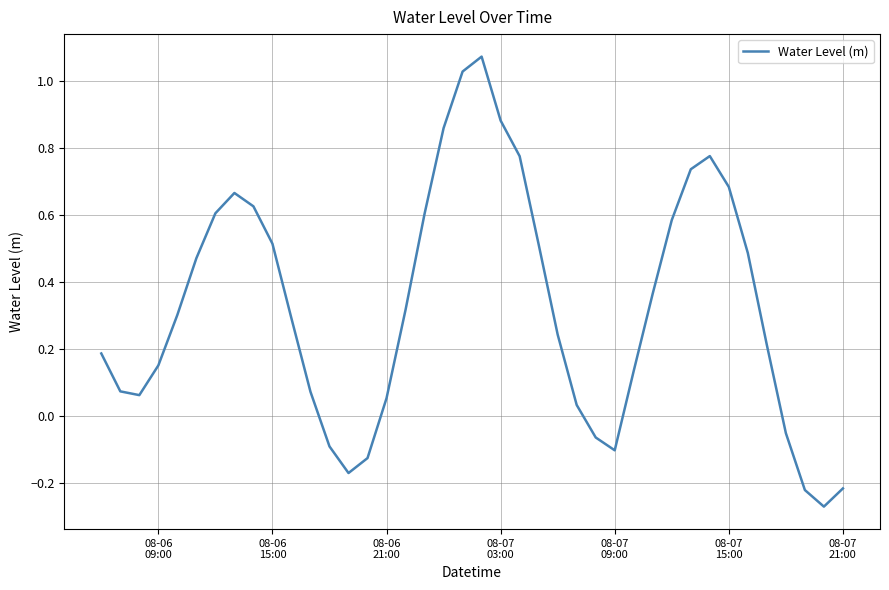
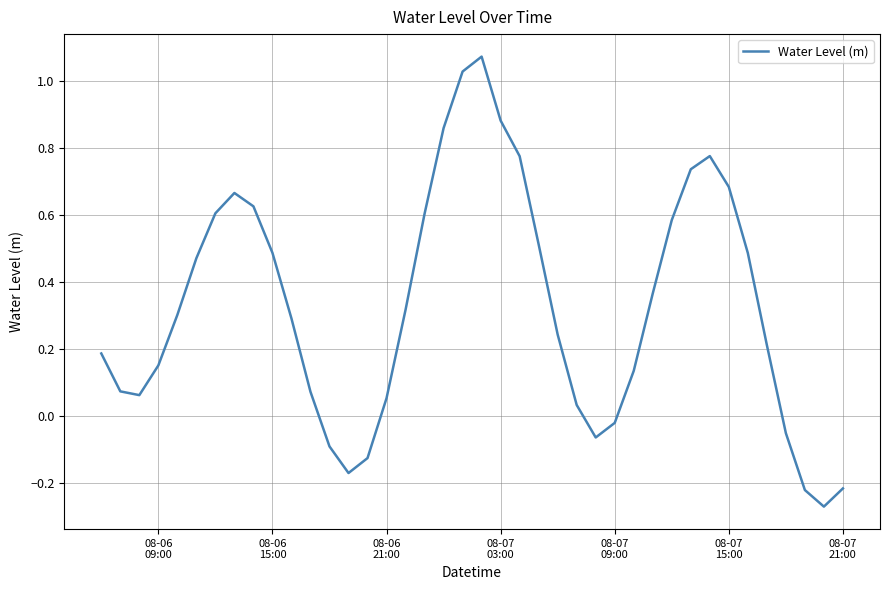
  {
    "08-06 09:00": 0.15,
-   "08-06 15:00": 0.51,
+   "08-06 15:00": 0.49,
    "08-06 21:00": 0.05,
    "08-07 03:00": 0.88,
-   "08-07 09:00": -0.10,
+   "08-07 09:00": -0.02,
    "08-07 15:00": 0.68,
    "08-07 21:00": -0.22
  }
